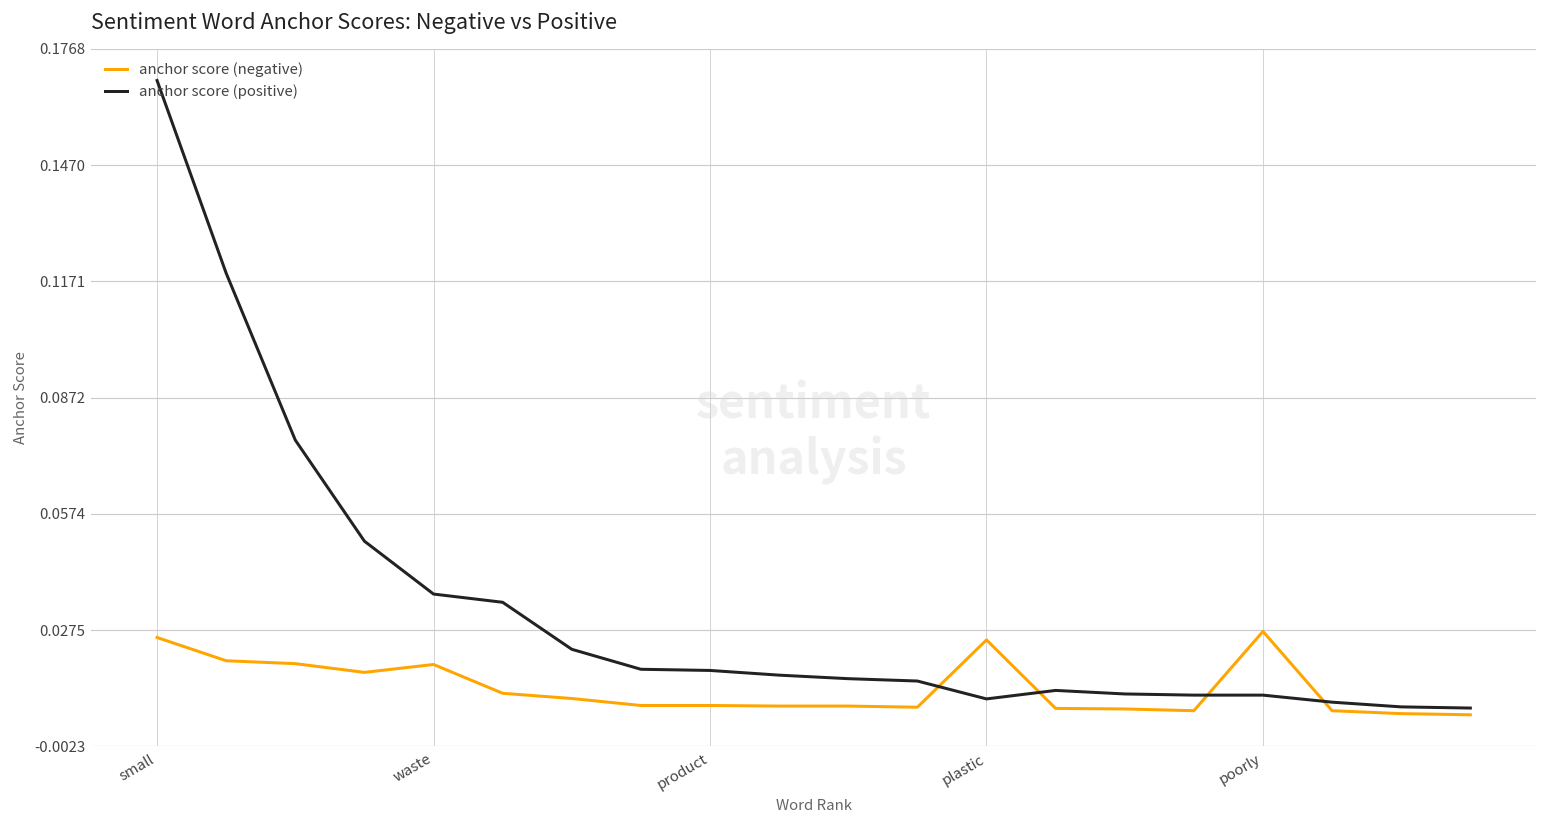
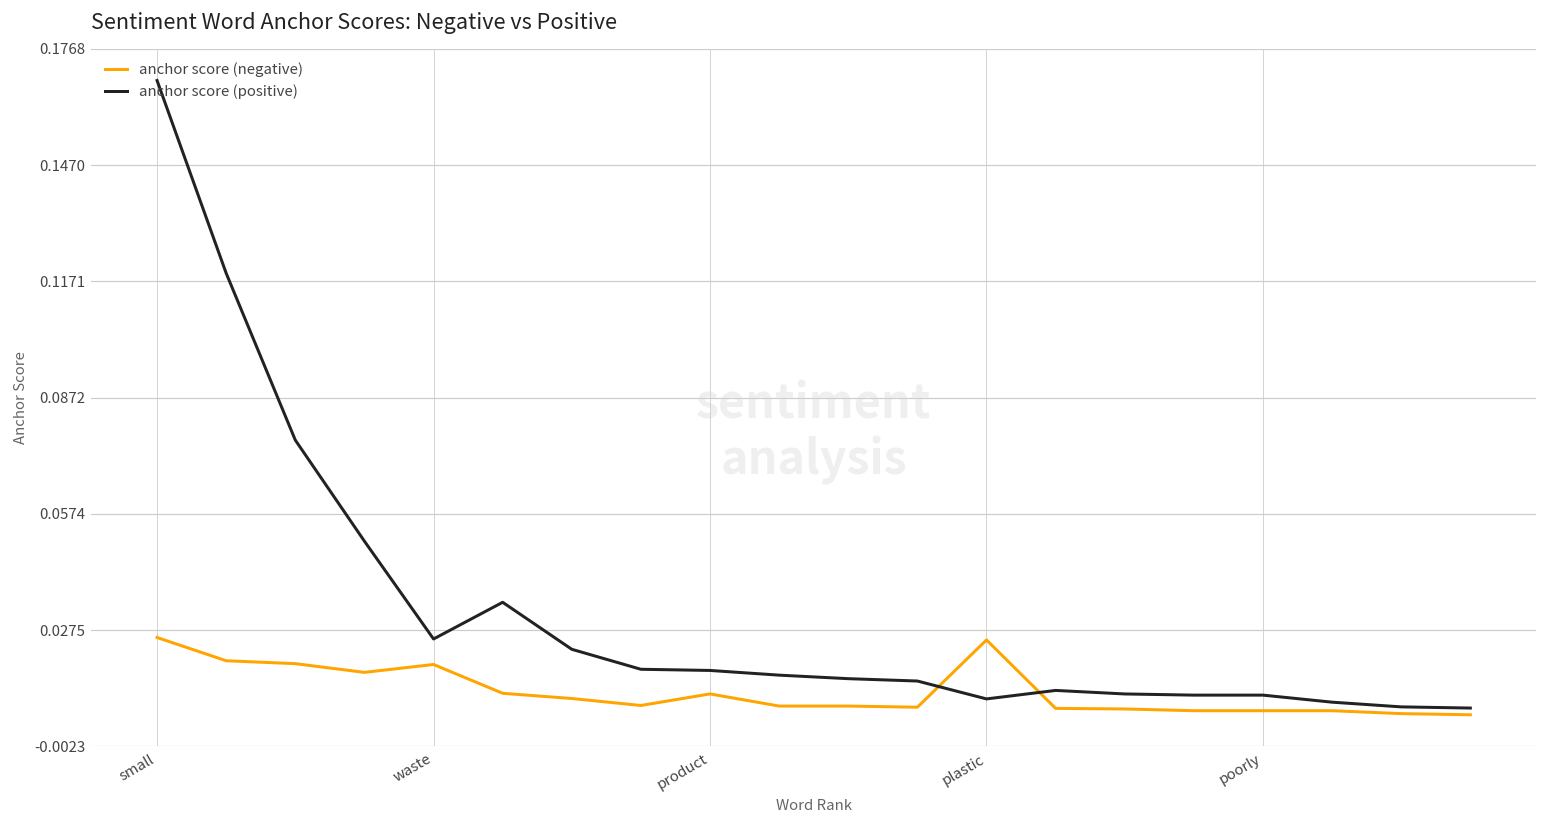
  {
    "anchor score (negative)": {
      "small": 0.026,
      "waste": 0.019,
-     "product": 0.008,
+     "product": 0.011,
      "plastic": 0.025,
-     "poorly": 0.027
+     "poorly": 0.007
    },
    "anchor score (positive)": {
      "small": 0.169,
-     "waste": 0.037,
+     "waste": 0.025,
      "product": 0.017,
      "plastic": 0.010,
      "poorly": 0.011
    }
  }
